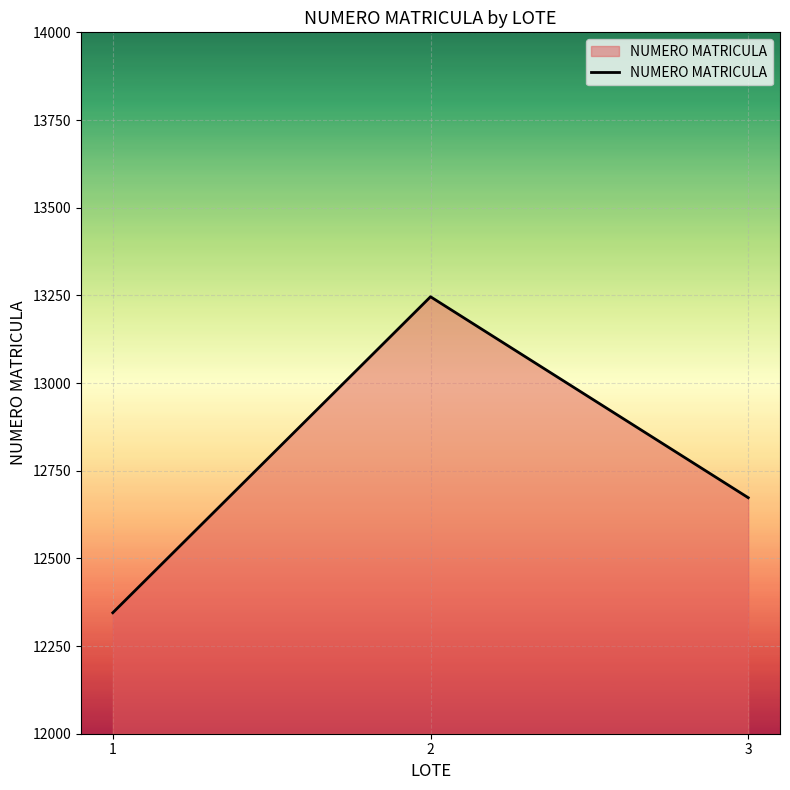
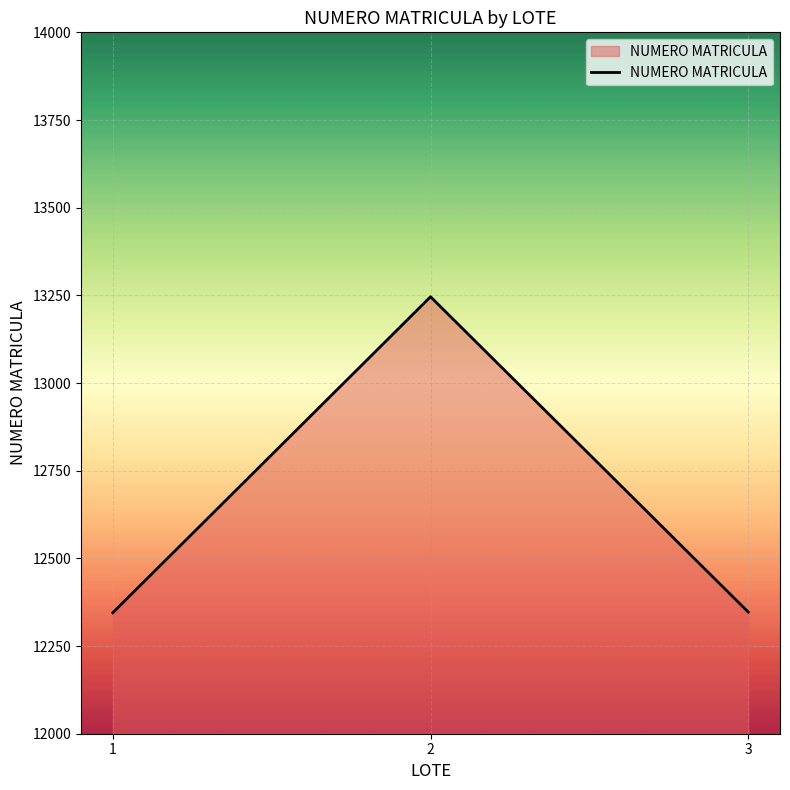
  {
    "1": 12350,
    "2": 13250,
-   "3": 12670
+   "3": 12350
  }
